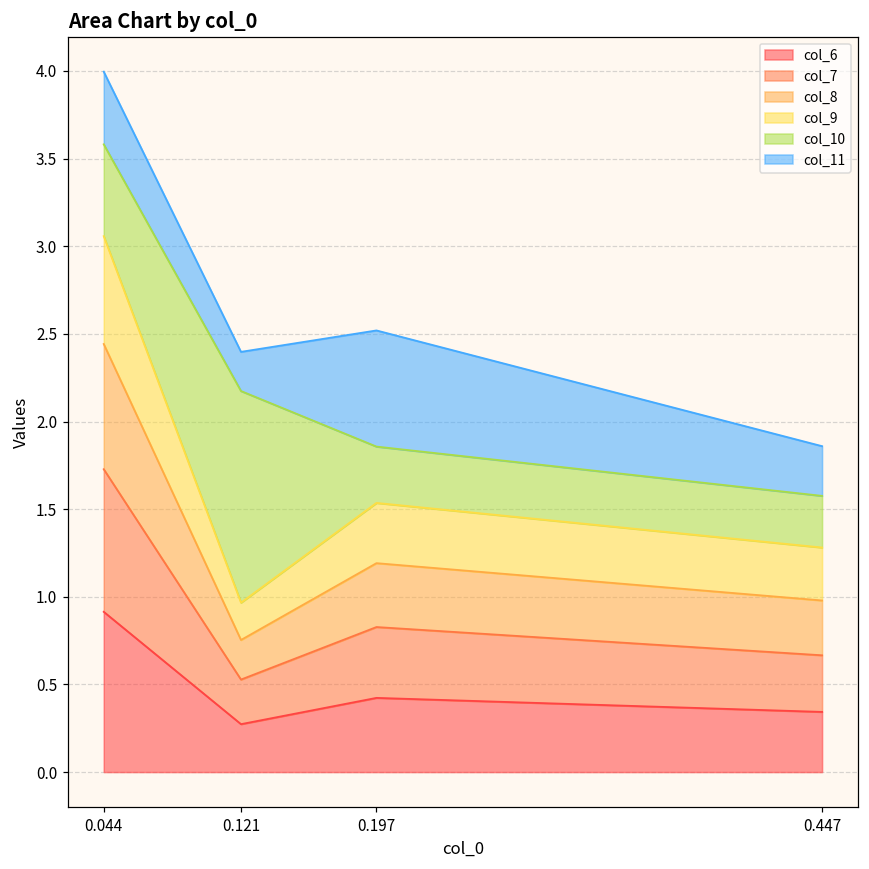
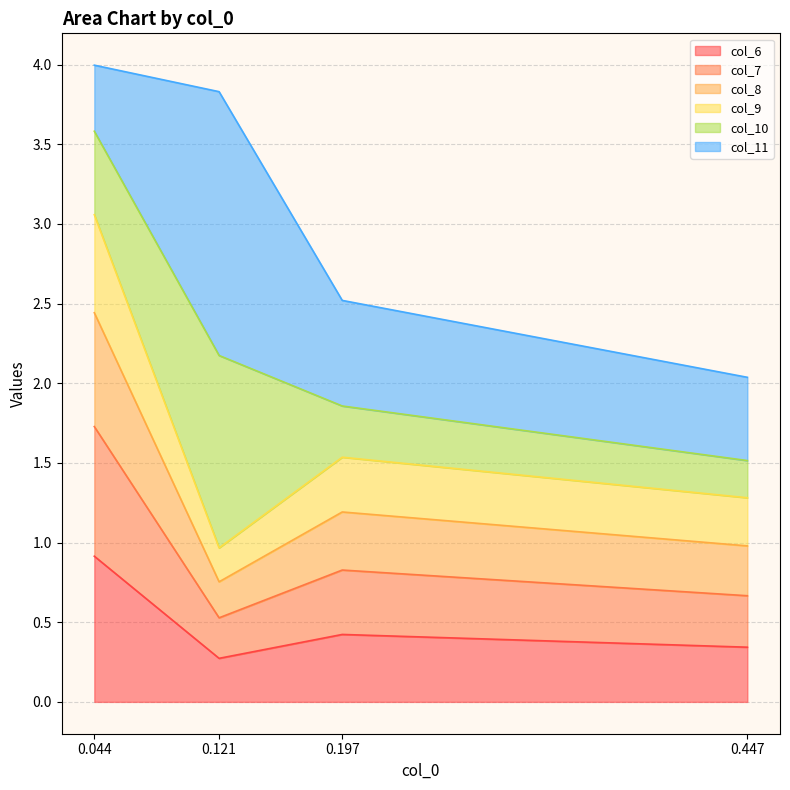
  {
    "col_10": {
      "0.044": 0.52,
      "0.121": 1.21,
      "0.197": 0.32,
-     "0.447": 0.29
+     "0.447": 0.23
    },
    "col_11": {
      "0.044": 0.41,
-     "0.121": 0.22,
+     "0.121": 1.66,
      "0.197": 0.66,
-     "0.447": 0.28
+     "0.447": 0.52
    }
  }
